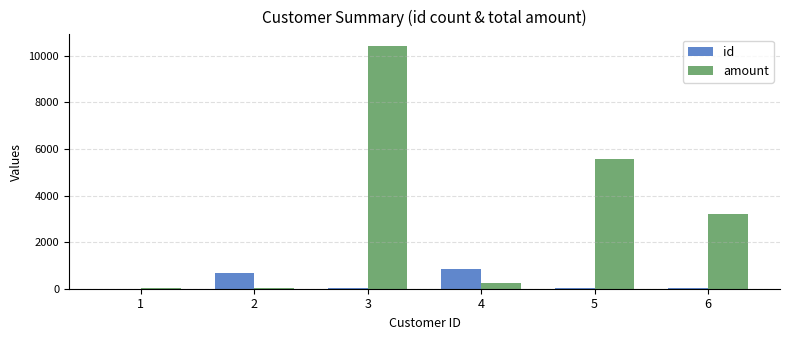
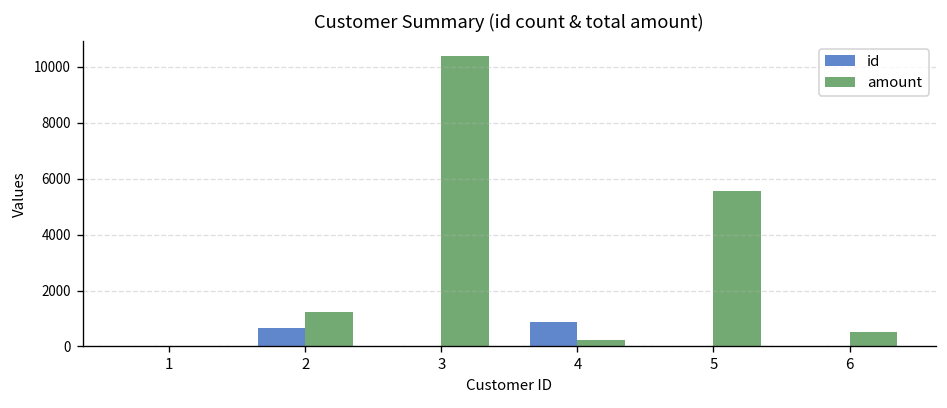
  {
    "id": {
      "2": 700,
      "4": 900
    },
    "amount": {
-     "2": 0,
+     "2": 1200,
      "3": 10400,
      "4": 200,
      "5": 5600,
-     "6": 3200
+     "6": 500
    }
  }
